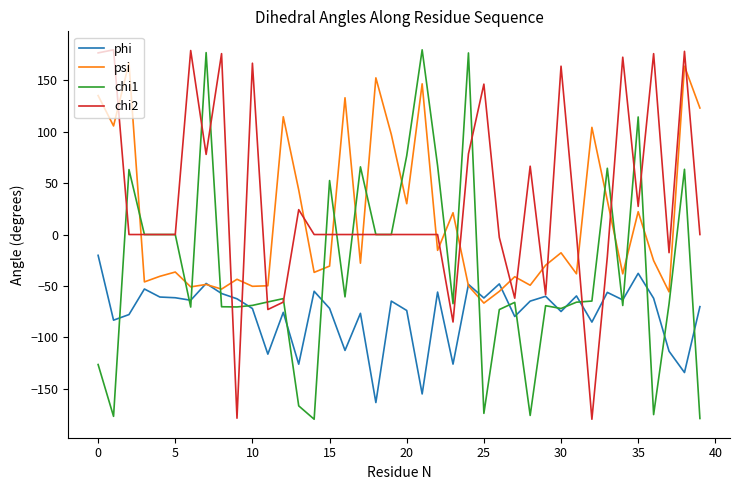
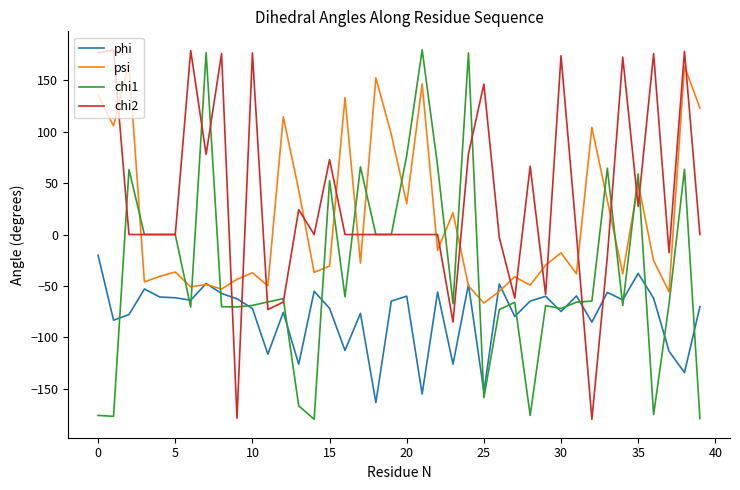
  {
    "phi": {
      "0": -20,
      "5": -62,
      "10": -72,
      "15": -72,
-     "20": -74,
-     "25": -62,
+     "20": -60,
+     "25": -153,
      "30": -75,
      "35": -38
    },
    "psi": {
      "5": -37,
-     "10": -50,
+     "10": -37,
      "15": -31,
      "20": 30,
      "25": -67,
      "30": -18,
-     "35": 22
+     "35": 50
    },
    "chi1": {
-     "0": -127,
+     "0": -176,
      "10": -69,
      "15": 53,
      "20": 77,
-     "25": -174,
+     "25": -159,
      "30": -72,
-     "35": 114
+     "35": 59
    },
    "chi2": {
-     "10": 167,
-     "15": 0,
+     "10": 177,
+     "15": 73,
      "20": 0,
      "25": 146,
-     "30": 164,
+     "30": 174,
      "35": 27
    }
  }
